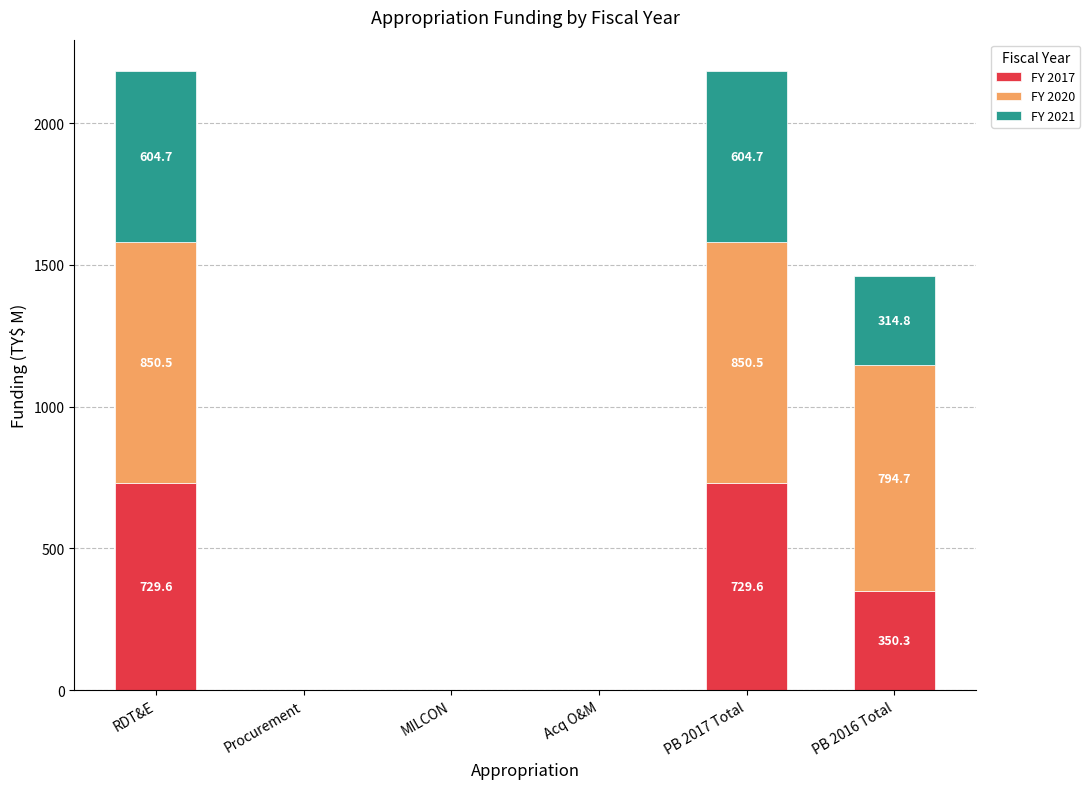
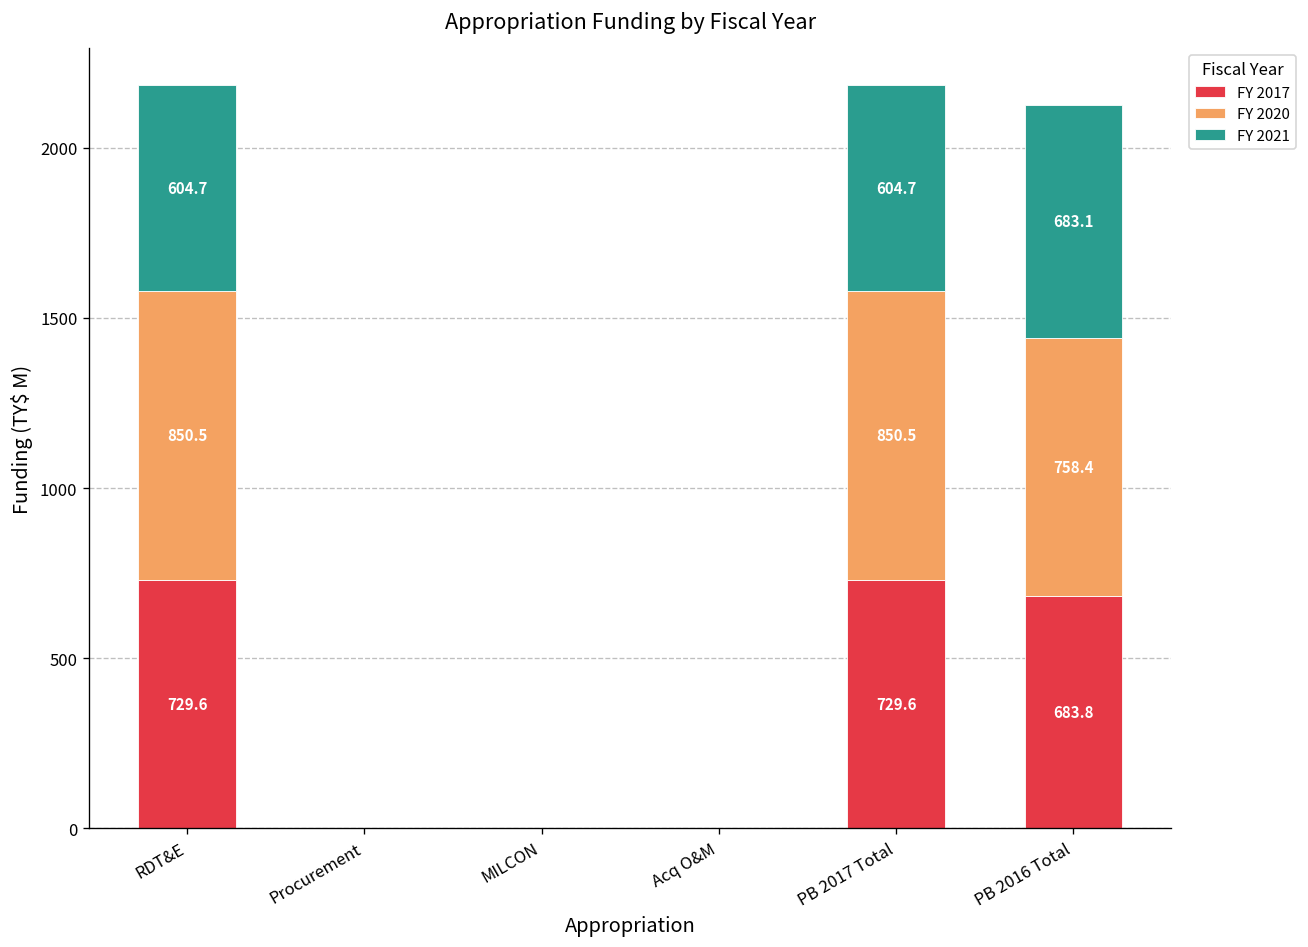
  {
    "FY 2017": {
      "RDT&E": 729.6,
      "PB 2017 Total": 729.6,
-     "PB 2016 Total": 350.3
+     "PB 2016 Total": 683.8
    },
    "FY 2020": {
      "RDT&E": 850.5,
      "PB 2017 Total": 850.5,
-     "PB 2016 Total": 794.7
+     "PB 2016 Total": 758.4
    },
    "FY 2021": {
      "RDT&E": 604.7,
      "PB 2017 Total": 604.7,
-     "PB 2016 Total": 314.8
+     "PB 2016 Total": 683.1
    }
  }
